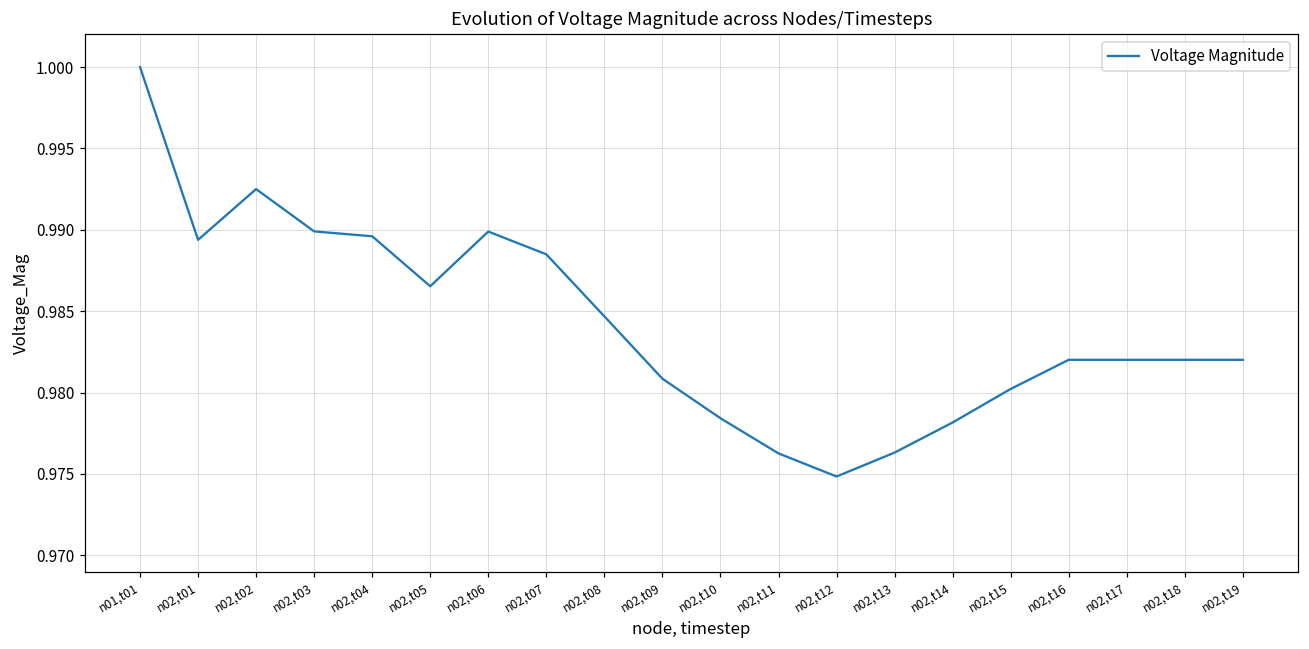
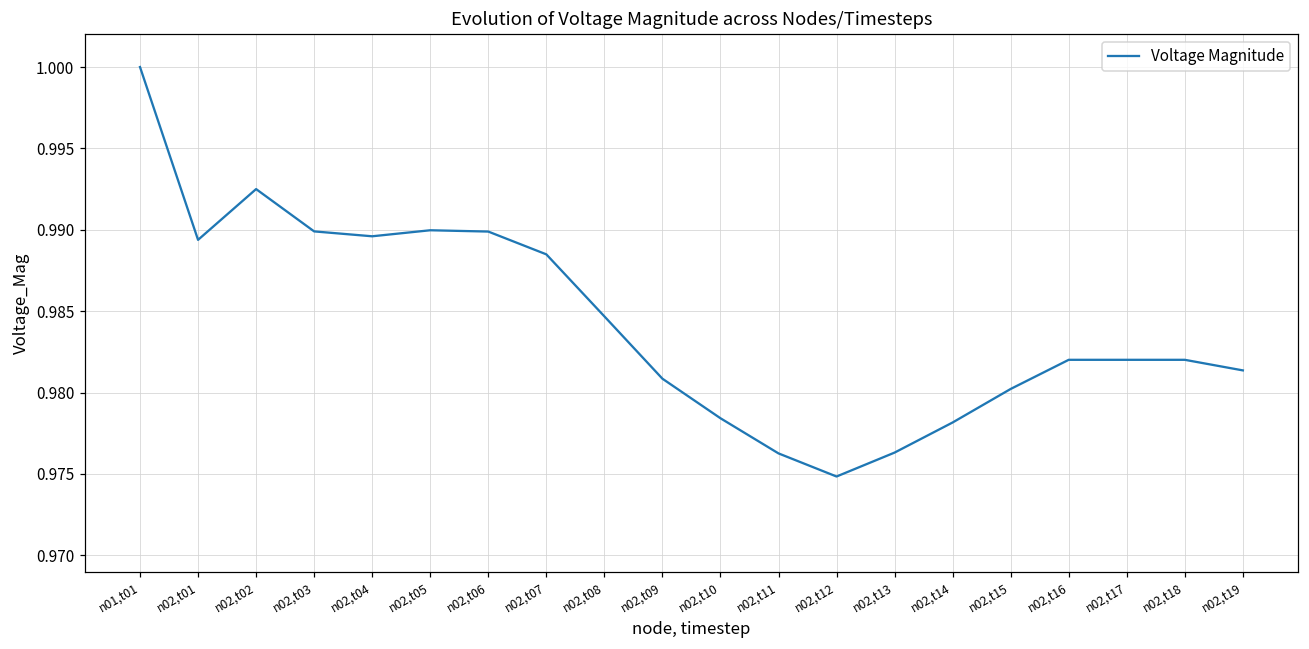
  {
    "n01,t01": 1.0000,
    "n02,t01": 0.9894,
    "n02,t02": 0.9925,
    "n02,t03": 0.9899,
    "n02,t04": 0.9896,
-   "n02,t05": 0.9865,
+   "n02,t05": 0.9900,
    "n02,t06": 0.9899,
    "n02,t07": 0.9885,
    "n02,t08": 0.9847,
    "n02,t09": 0.9809,
    "n02,t10": 0.9784,
    "n02,t11": 0.9763,
    "n02,t12": 0.9748,
    "n02,t13": 0.9763,
    "n02,t14": 0.9782,
    "n02,t15": 0.9802,
    "n02,t16": 0.9820,
    "n02,t17": 0.9820,
    "n02,t18": 0.9820,
-   "n02,t19": 0.9820
+   "n02,t19": 0.9814
  }
